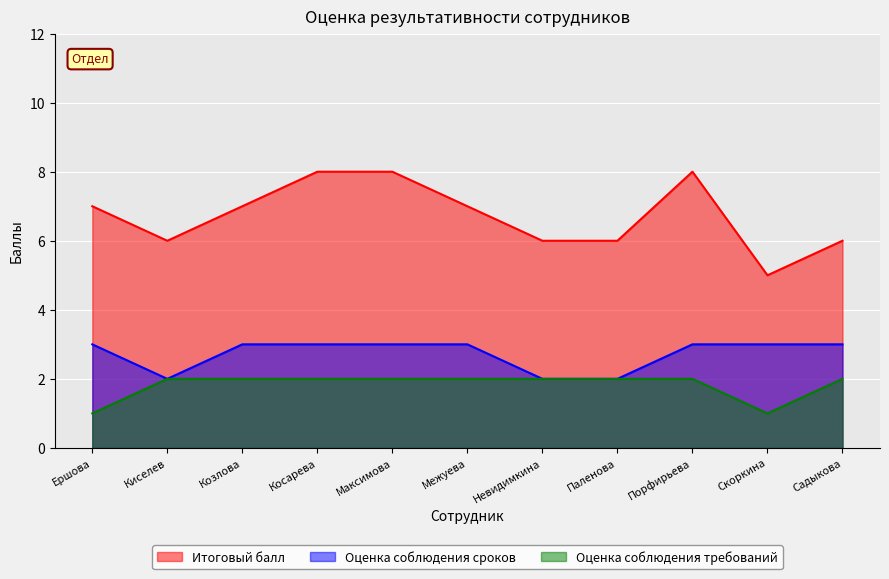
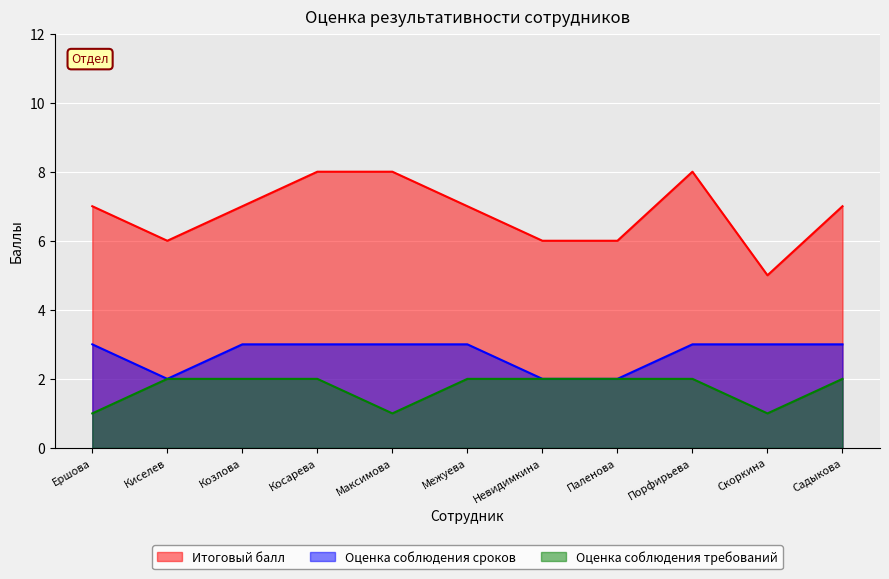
  {
    "Итоговый балл": {
      "Ершова": 7,
      "Киселев": 6,
      "Козлова": 7,
      "Косарева": 8,
      "Максимова": 8,
      "Межуева": 7,
      "Невидимкина": 6,
      "Паленова": 6,
      "Порфирьева": 8,
      "Скоркина": 5,
-     "Садыкова": 6
+     "Садыкова": 7
    },
    "Оценка соблюдения сроков": {
      "Ершова": 3,
      "Козлова": 3,
      "Косарева": 3,
      "Максимова": 3,
      "Межуева": 3,
      "Порфирьева": 3,
      "Скоркина": 3,
      "Садыкова": 3
    },
    "Оценка соблюдения требований": {
      "Ершова": 1,
      "Козлова": 2,
      "Косарева": 2,
-     "Максимова": 2,
+     "Максимова": 1,
      "Межуева": 2,
      "Порфирьева": 2,
      "Скоркина": 1,
      "Садыкова": 2
    }
  }
